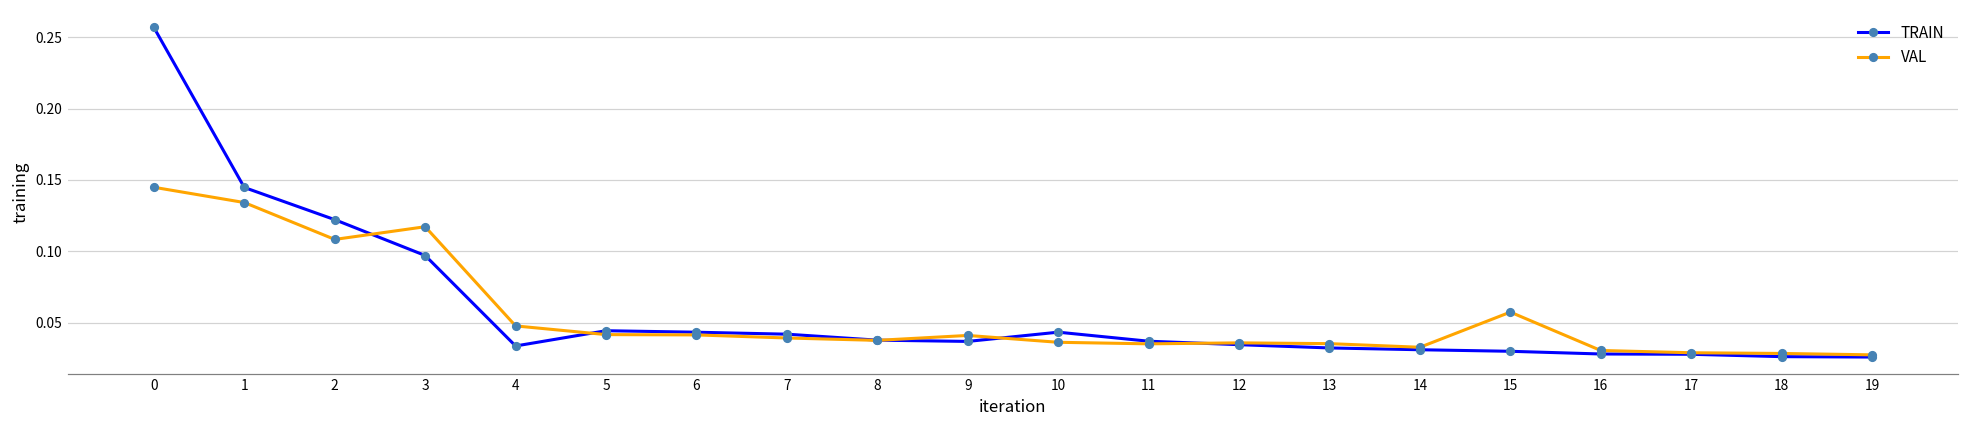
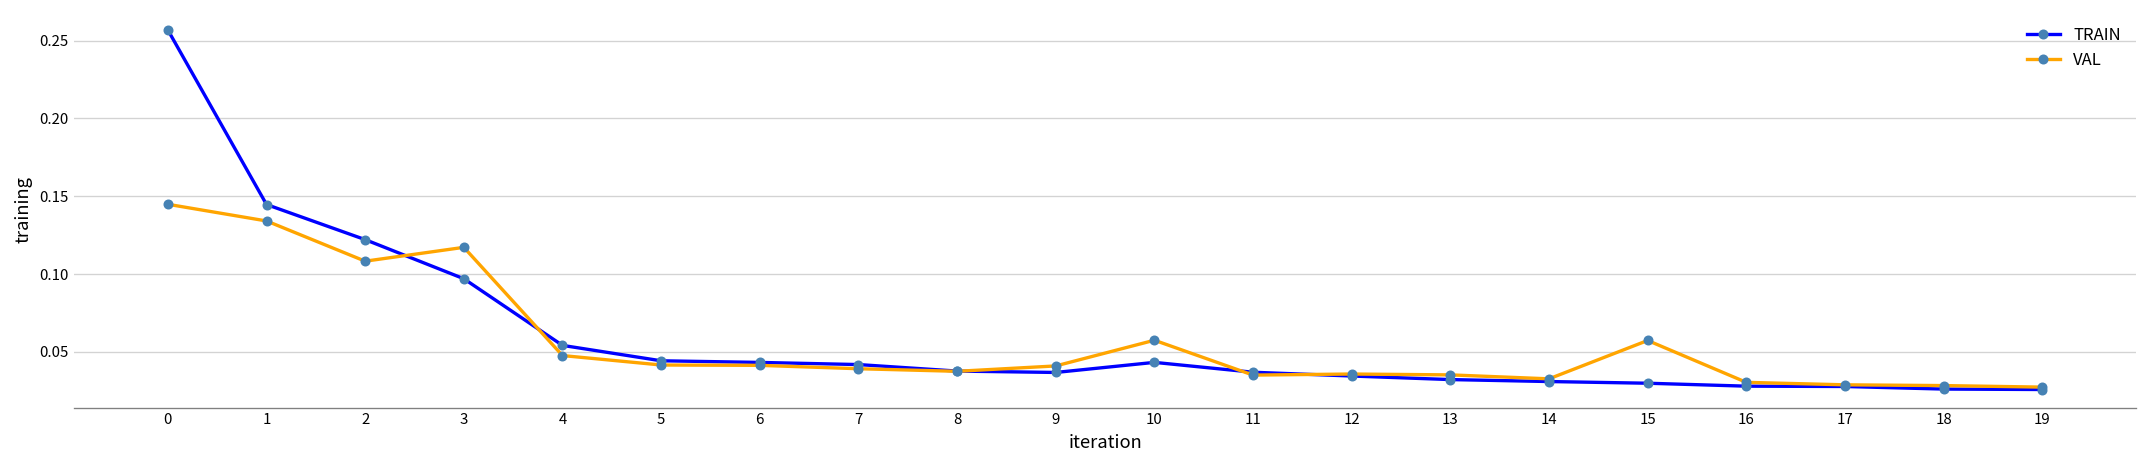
  {
    "TRAIN": {
      "0": 0.257,
      "1": 0.145,
      "2": 0.122,
      "3": 0.097,
-     "4": 0.034,
+     "4": 0.054,
      "5": 0.044,
      "7": 0.042,
      "9": 0.037,
      "10": 0.043,
      "13": 0.032,
      "15": 0.030,
      "16": 0.028,
      "18": 0.026
    },
    "VAL": {
      "0": 0.145,
      "1": 0.134,
      "2": 0.108,
      "3": 0.117,
      "4": 0.048,
      "5": 0.042,
      "7": 0.039,
      "9": 0.041,
-     "10": 0.036,
+     "10": 0.058,
      "13": 0.035,
      "15": 0.057,
      "16": 0.030,
      "18": 0.028
    }
  }
